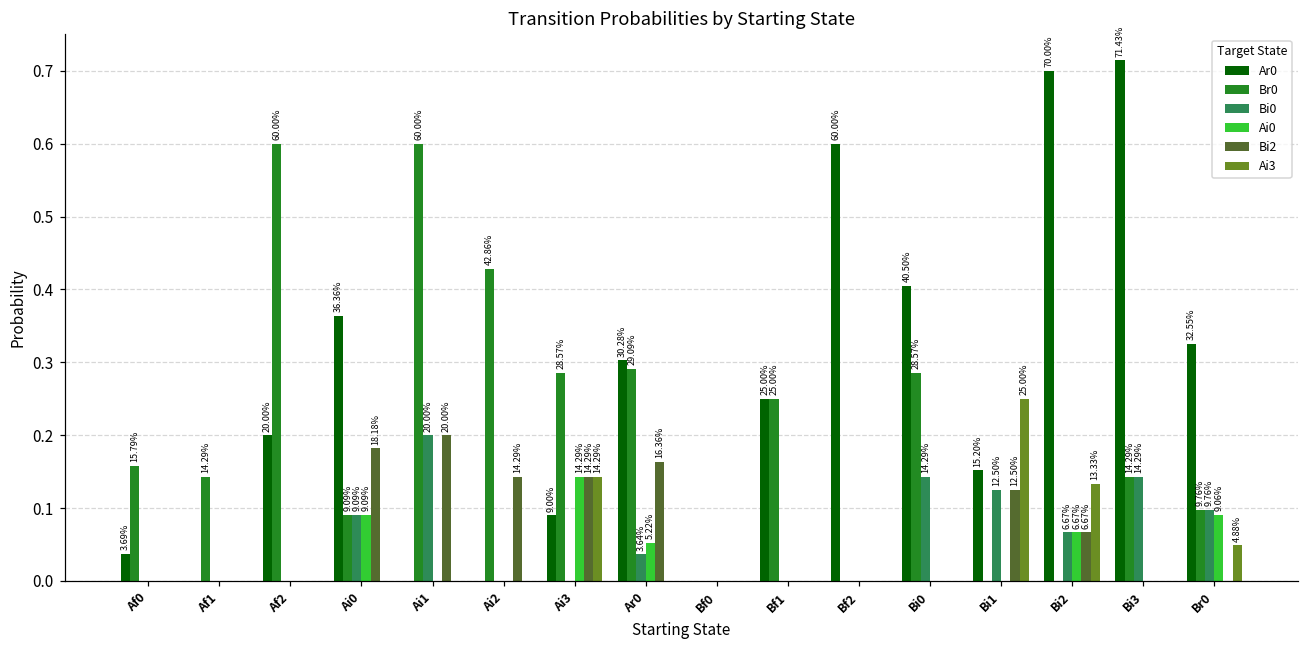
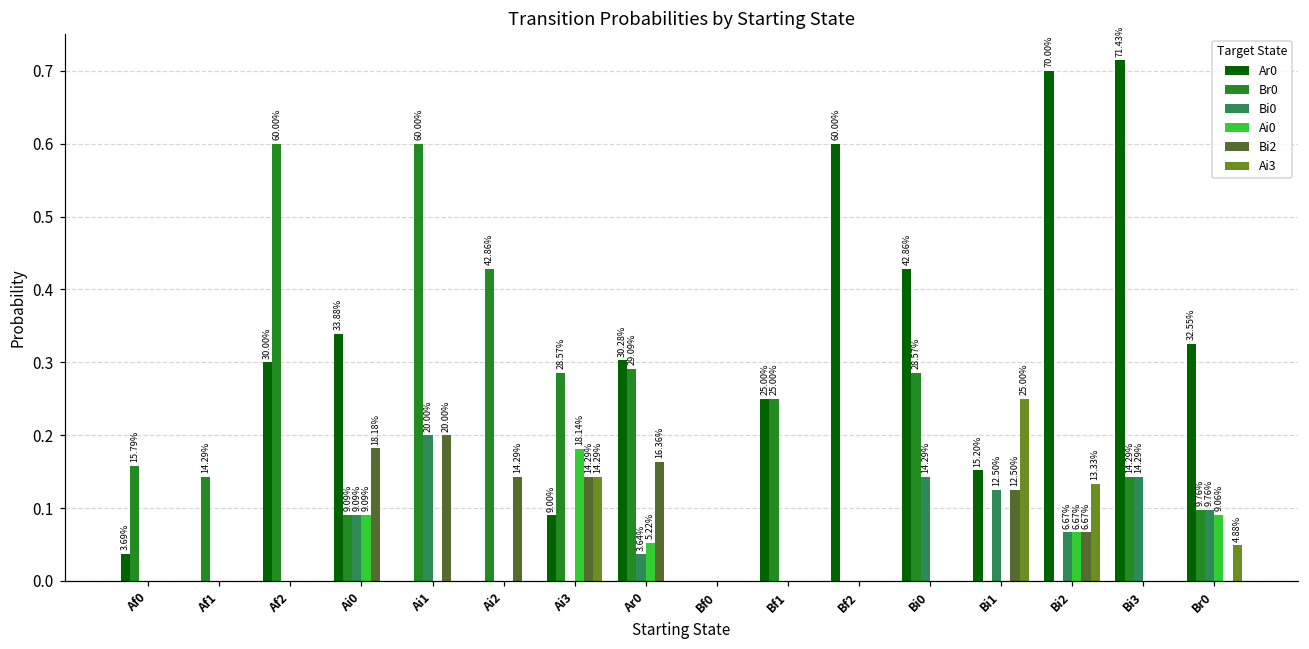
  {
    "Ar0": {
      "Af0": "3.69%",
-     "Af2": "20.00%",
-     "Ai0": "36.36%",
+     "Af2": "30.00%",
+     "Ai0": "33.88%",
      "Ai3": "9.00%",
      "Ar0": "30.28%",
      "Bf1": "25.00%",
      "Bf2": "60.00%",
-     "Bi0": "40.50%",
+     "Bi0": "42.86%",
      "Bi1": "15.20%",
      "Bi2": "70.00%",
      "Bi3": "71.43%",
      "Br0": "32.55%"
    },
    "Ai0": {
      "Ai0": "9.09%",
-     "Ai3": "14.29%",
+     "Ai3": "18.14%",
      "Ar0": "5.22%",
      "Bi2": "6.67%",
      "Br0": "9.06%"
    }
  }
